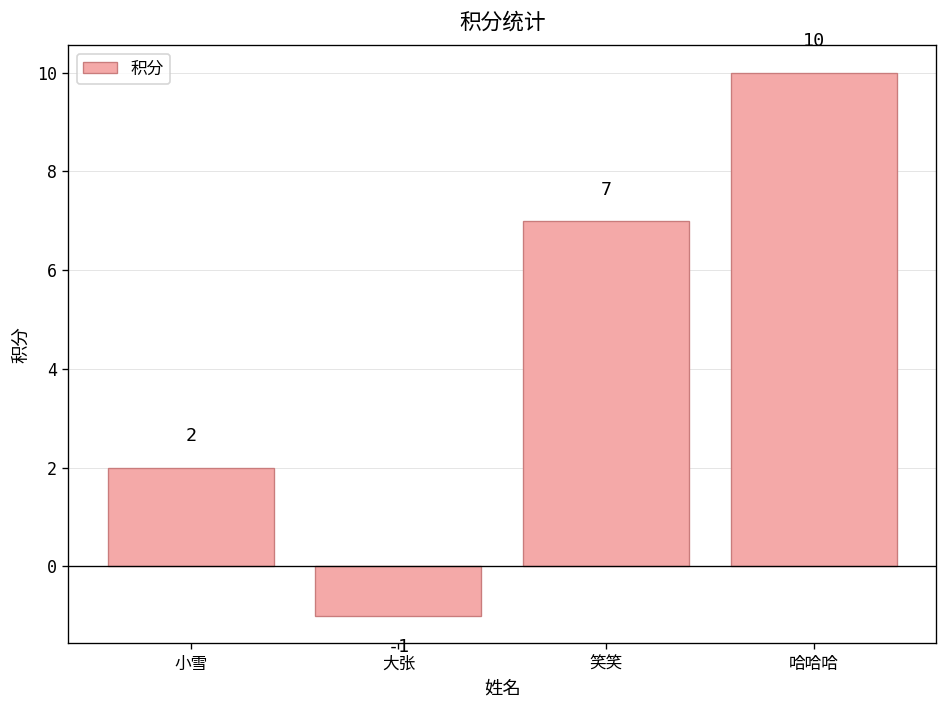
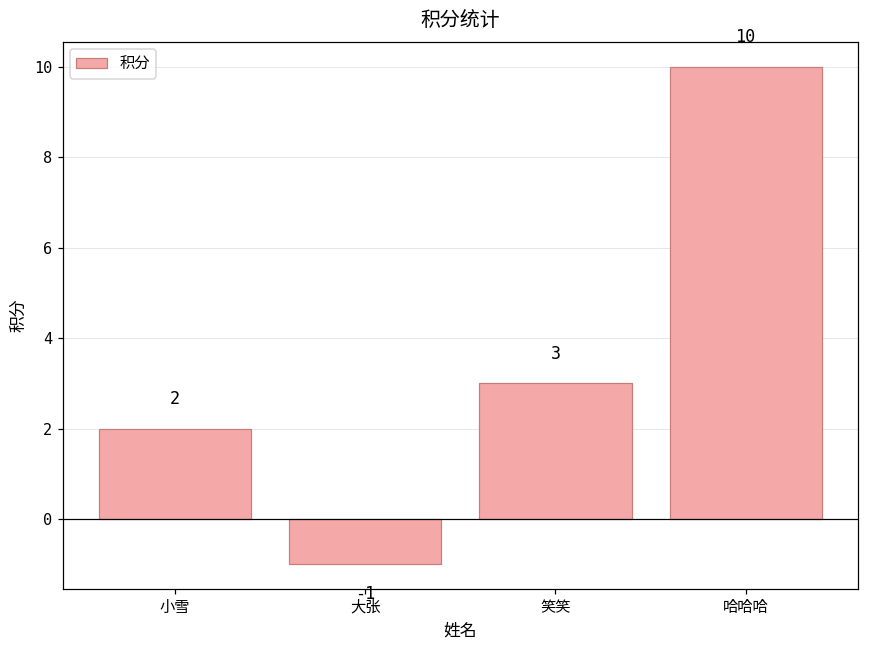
  {
    "小雪": 2,
    "大张": -1,
-   "笑笑": 7,
+   "笑笑": 3,
    "哈哈哈": 10
  }
